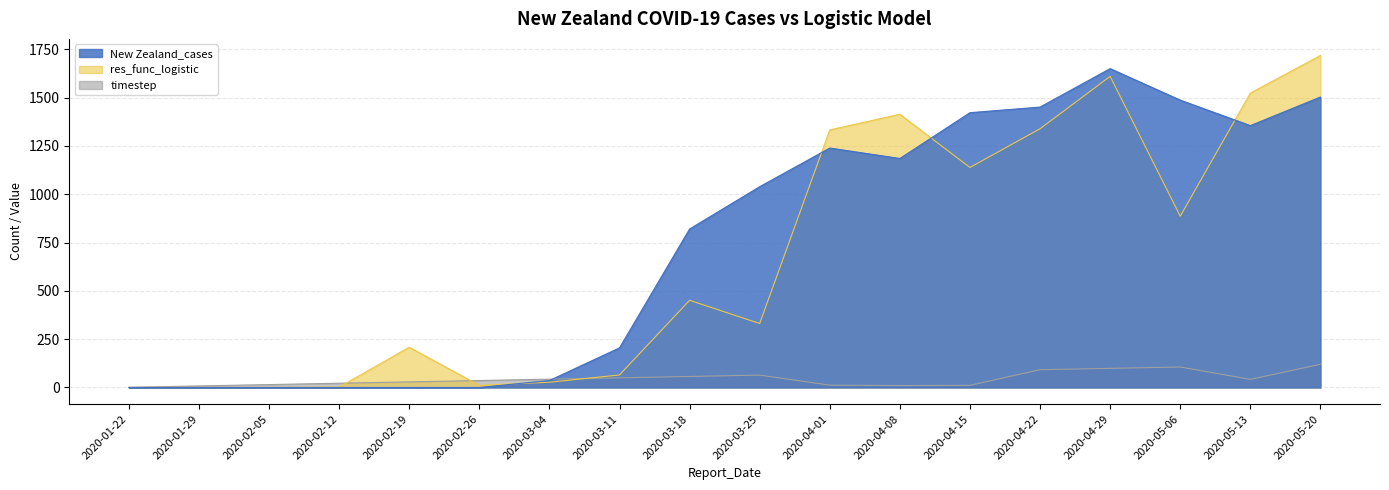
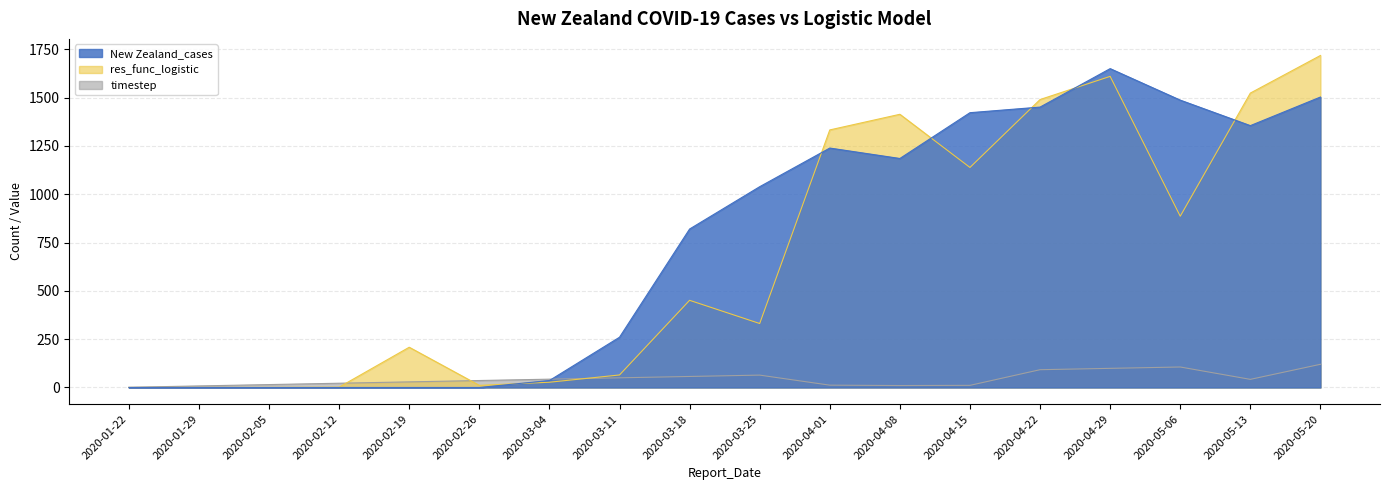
  {
    "timestep": {
      "2020-02-05": 20,
      "2020-02-12": 20,
      "2020-02-19": 30,
      "2020-02-26": 40,
      "2020-03-11": 50,
      "2020-03-18": 60,
      "2020-03-25": 60,
      "2020-04-01": 10,
      "2020-04-08": 10,
      "2020-04-15": 10,
      "2020-04-22": 90,
      "2020-04-29": 100,
      "2020-05-06": 110,
      "2020-05-13": 40,
      "2020-05-20": 120
    },
    "res_func_logistic": {
      "2020-02-19": 210,
      "2020-03-11": 60,
      "2020-03-18": 450,
      "2020-03-25": 330,
      "2020-04-01": 1330,
      "2020-04-08": 1410,
      "2020-04-15": 1140,
-     "2020-04-22": 1340,
+     "2020-04-22": 1490,
      "2020-04-29": 1610,
      "2020-05-06": 890,
      "2020-05-13": 1520,
      "2020-05-20": 1720
    },
    "New Zealand_cases": {
      "2020-02-19": 0,
-     "2020-03-11": 210,
+     "2020-03-11": 260,
      "2020-03-18": 820,
      "2020-03-25": 1040,
      "2020-04-01": 1240,
      "2020-04-08": 1190,
      "2020-04-15": 1420,
      "2020-04-22": 1450,
      "2020-04-29": 1650,
      "2020-05-06": 1490,
      "2020-05-13": 1360,
      "2020-05-20": 1500
    }
  }
